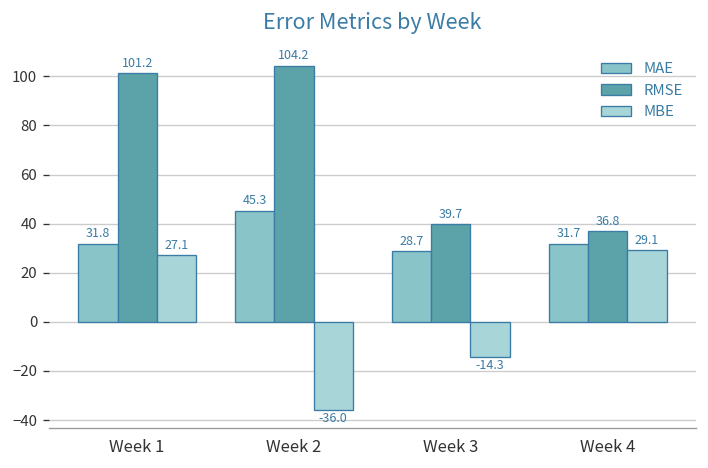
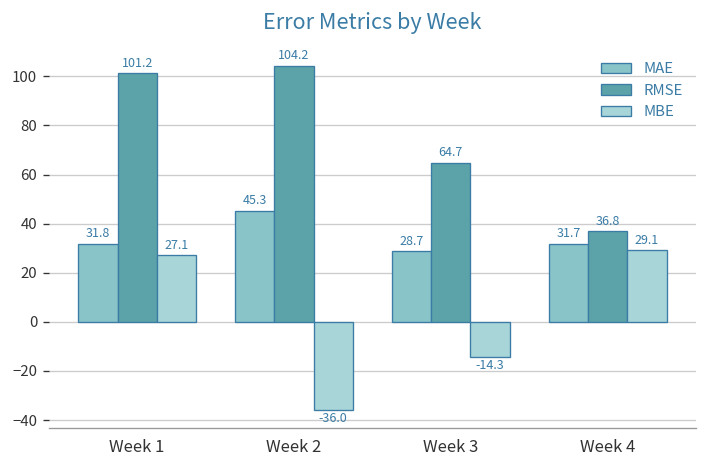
  {
    "RMSE": {
      "Week 1": 101.2,
      "Week 2": 104.2,
-     "Week 3": 39.7,
+     "Week 3": 64.7,
      "Week 4": 36.8
    }
  }
